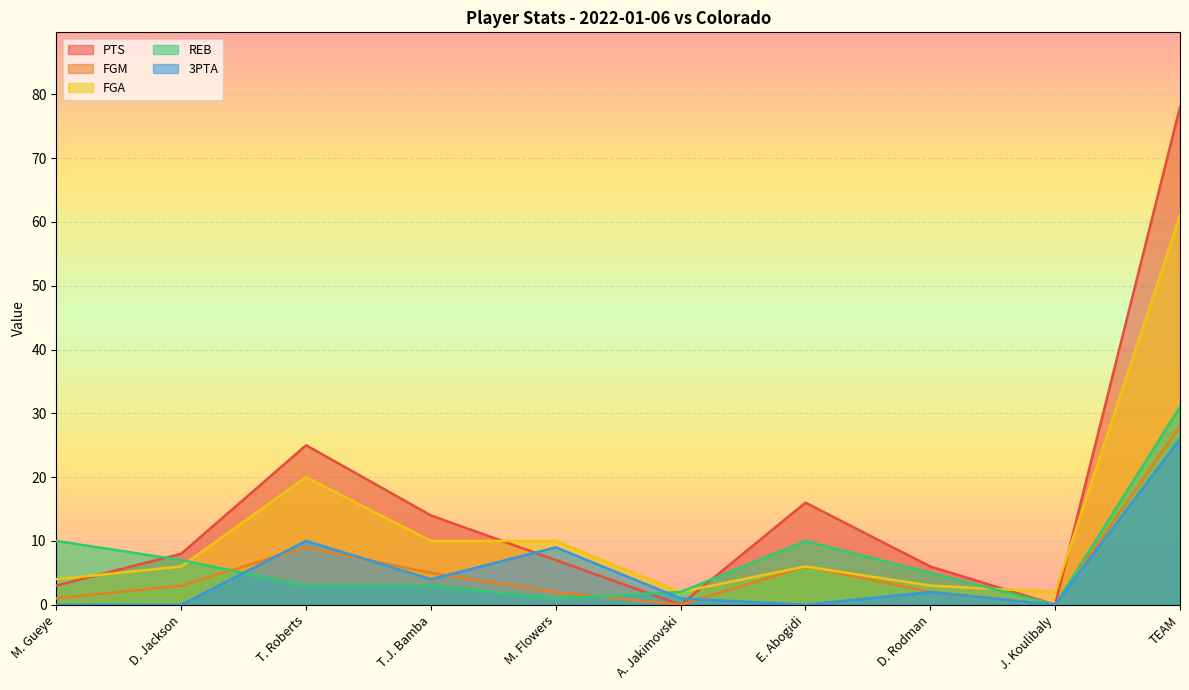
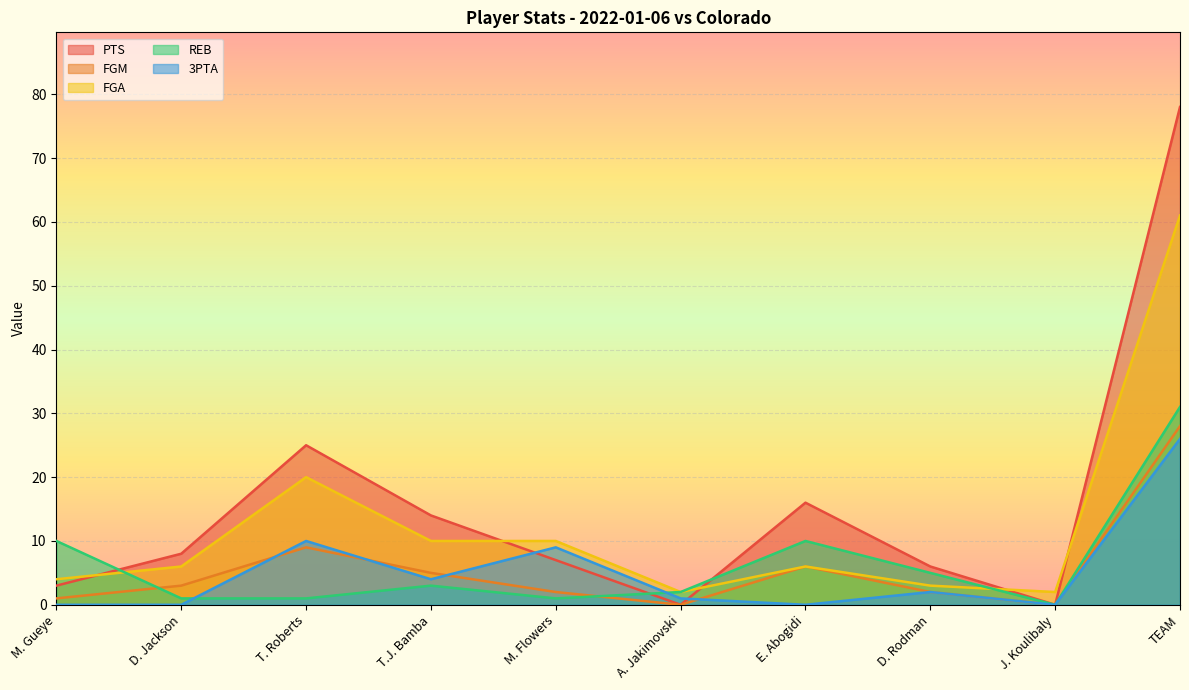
  {
    "FGA": {
      "M. Gueye": 4,
      "D. Jackson": 6,
      "T. Roberts": 20,
      "T.J. Bamba": 10,
      "M. Flowers": 10,
      "D. Rodman": 3,
      "J. Koulibaly": 2,
      "TEAM": 61
    },
    "REB": {
      "M. Gueye": 10,
-     "D. Jackson": 7,
-     "T. Roberts": 3,
+     "D. Jackson": 1,
+     "T. Roberts": 1,
      "T.J. Bamba": 3,
      "M. Flowers": 1,
      "E. Abogidi": 10,
      "D. Rodman": 5,
      "TEAM": 31
    },
    "3PTA": {
      "M. Gueye": 0,
      "D. Jackson": 0,
      "T. Roberts": 10,
      "T.J. Bamba": 4,
      "M. Flowers": 9,
      "A. Jakimovski": 1,
      "E. Abogidi": 0,
      "TEAM": 26
    }
  }
